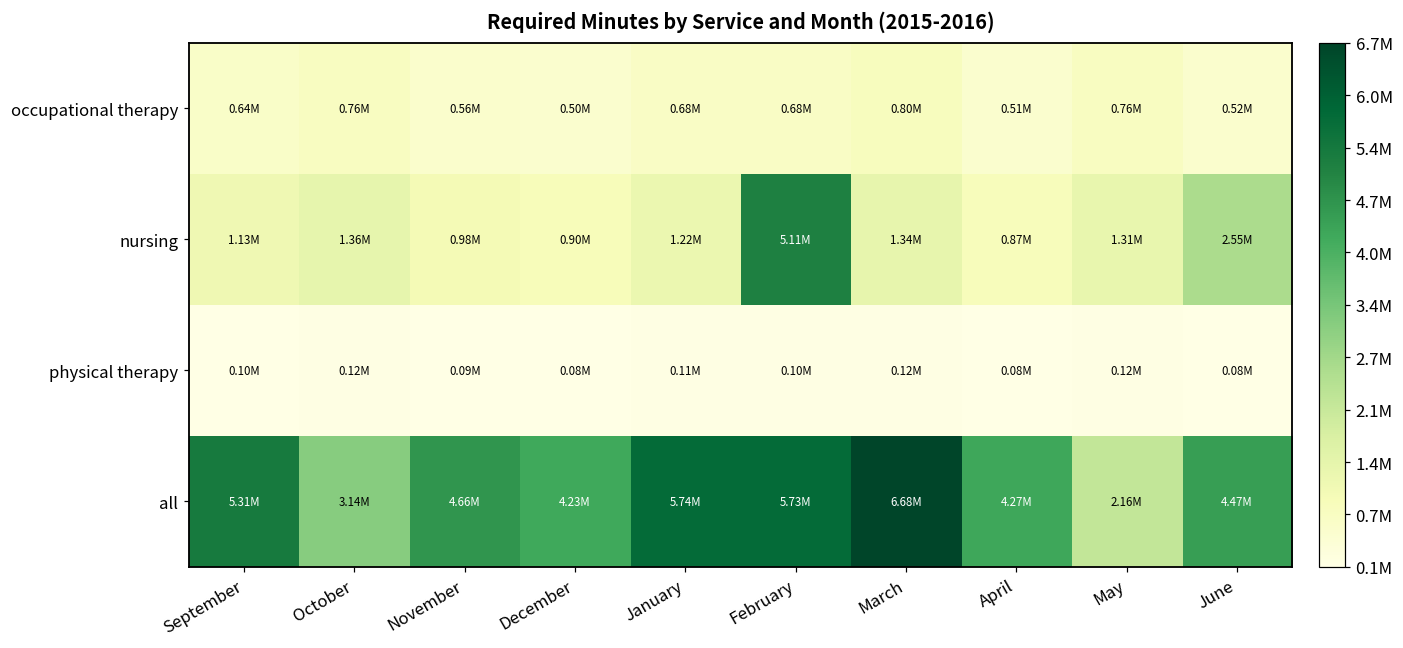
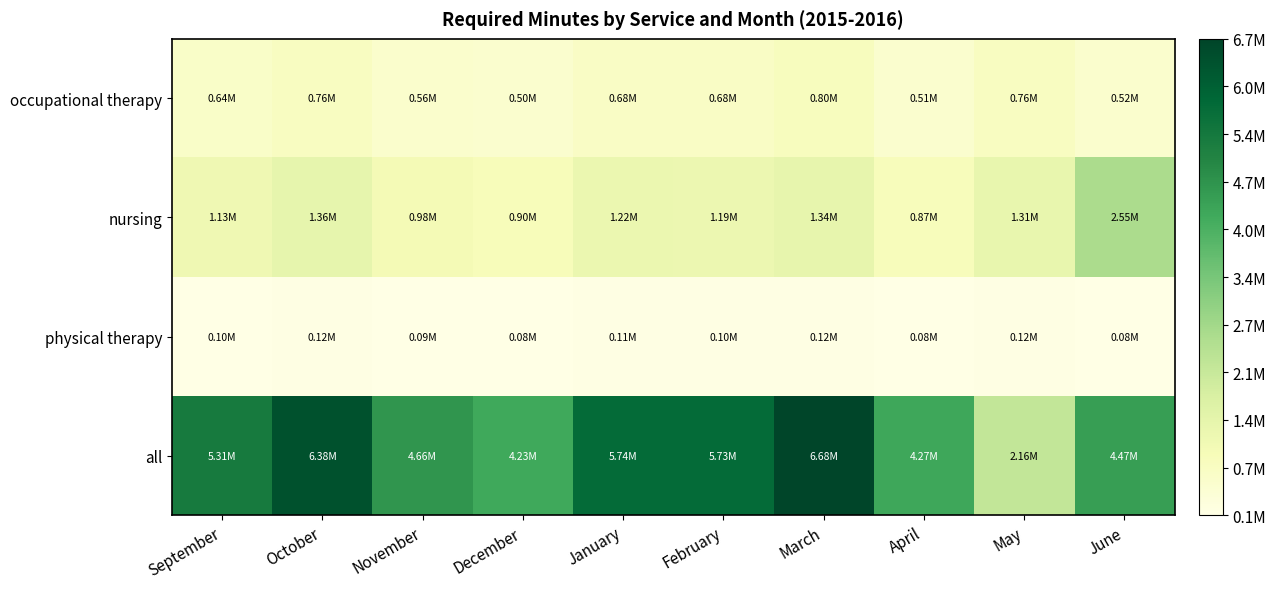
  {
    "occupational therapy": {
      "September": "0.64M",
      "October": "0.76M",
      "November": "0.56M",
      "December": "0.50M",
      "January": "0.68M",
      "February": "0.68M",
      "March": "0.80M",
      "April": "0.51M",
      "May": "0.76M",
      "June": "0.52M"
    },
    "nursing": {
      "September": "1.13M",
      "October": "1.36M",
      "November": "0.98M",
      "December": "0.90M",
      "January": "1.22M",
-     "February": "5.11M",
+     "February": "1.19M",
      "March": "1.34M",
      "April": "0.87M",
      "May": "1.31M",
      "June": "2.55M"
    },
    "physical therapy": {
      "September": "0.10M",
      "October": "0.12M",
      "November": "0.09M",
      "December": "0.08M",
      "January": "0.11M",
      "February": "0.10M",
      "March": "0.12M",
      "April": "0.08M",
      "May": "0.12M",
      "June": "0.08M"
    },
    "all": {
      "September": "5.31M",
-     "October": "3.14M",
+     "October": "6.38M",
      "November": "4.66M",
      "December": "4.23M",
      "January": "5.74M",
      "February": "5.73M",
      "March": "6.68M",
      "April": "4.27M",
      "May": "2.16M",
      "June": "4.47M"
    }
  }
